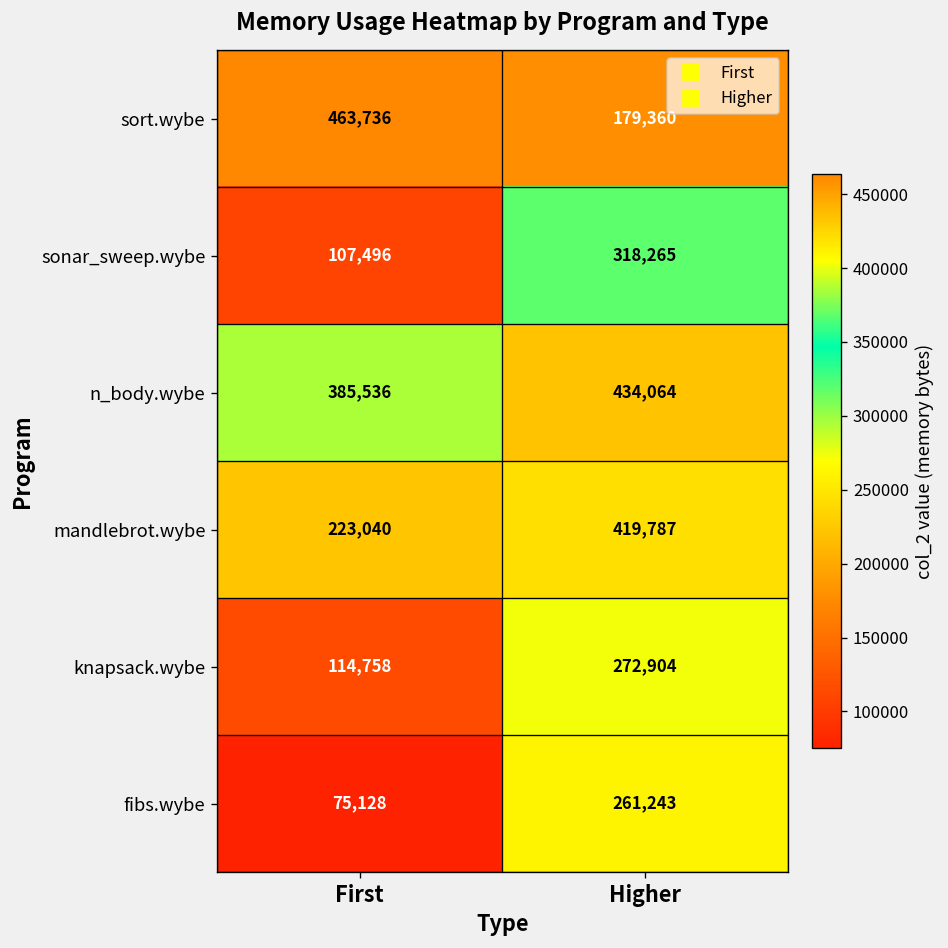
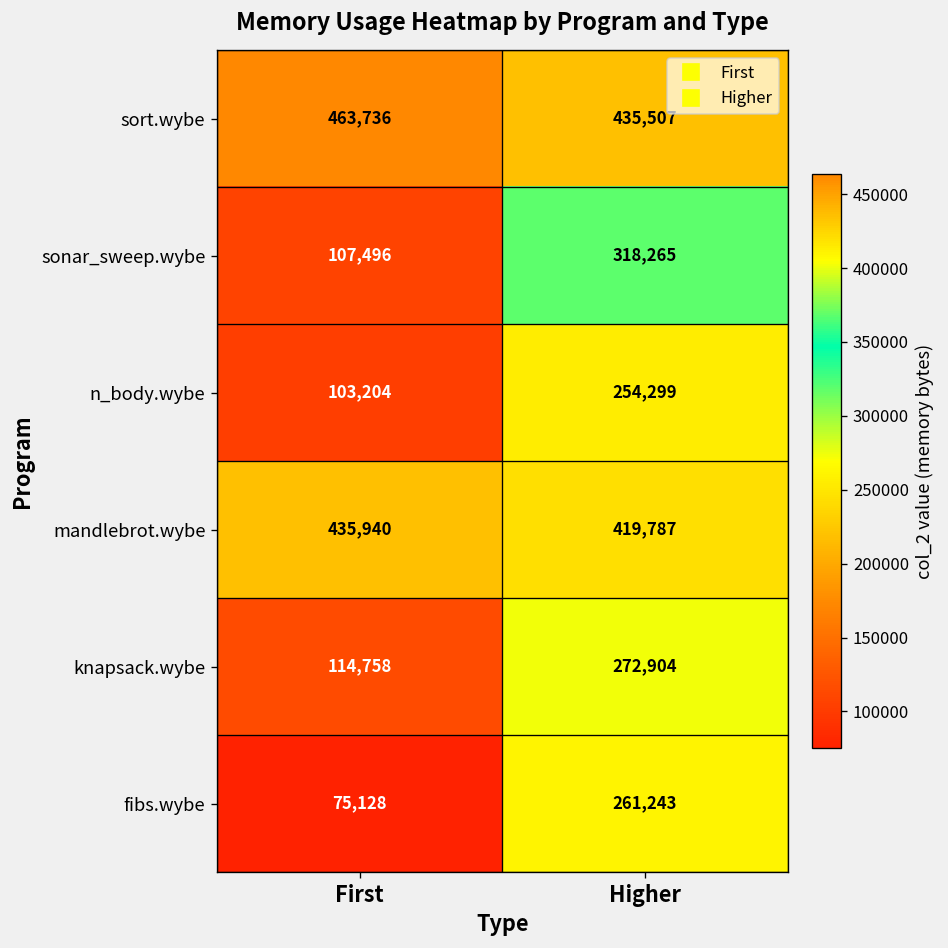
  {
    "sort.wybe": {
      "First": "463,736",
-     "Higher": "179,360"
+     "Higher": "435,507"
    },
    "sonar_sweep.wybe": {
      "First": "107,496",
      "Higher": "318,265"
    },
    "n_body.wybe": {
-     "First": "385,536",
-     "Higher": "434,064"
+     "First": "103,204",
+     "Higher": "254,299"
    },
    "mandlebrot.wybe": {
-     "First": "223,040",
+     "First": "435,940",
      "Higher": "419,787"
    },
    "knapsack.wybe": {
      "First": "114,758",
      "Higher": "272,904"
    },
    "fibs.wybe": {
      "First": "75,128",
      "Higher": "261,243"
    }
  }
